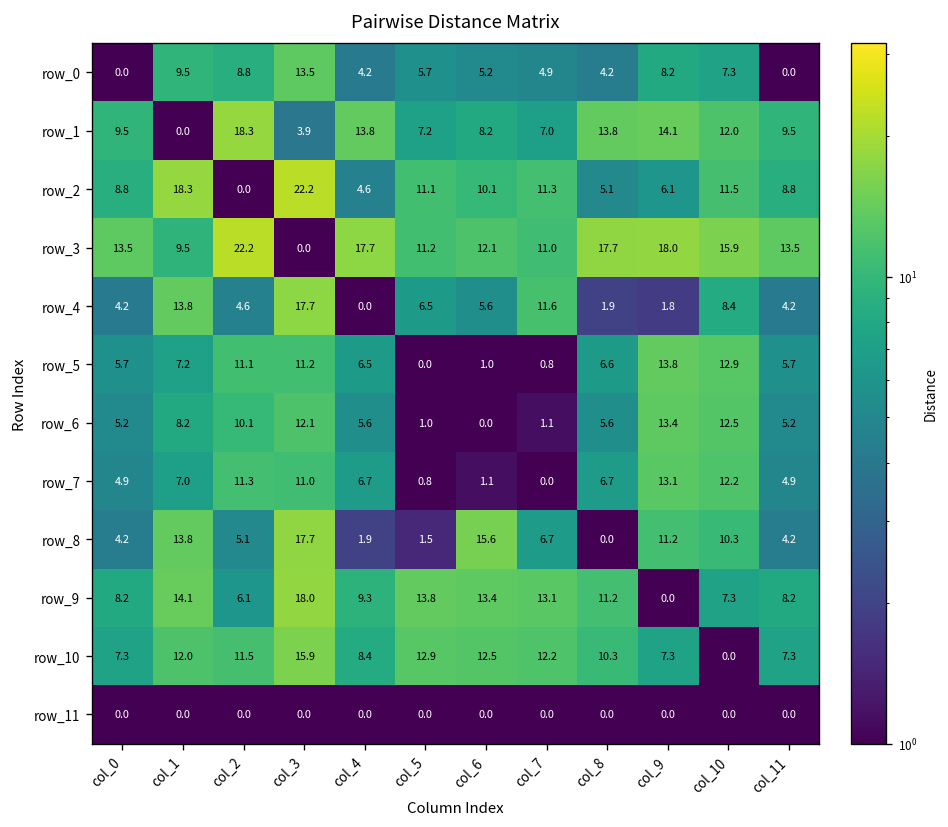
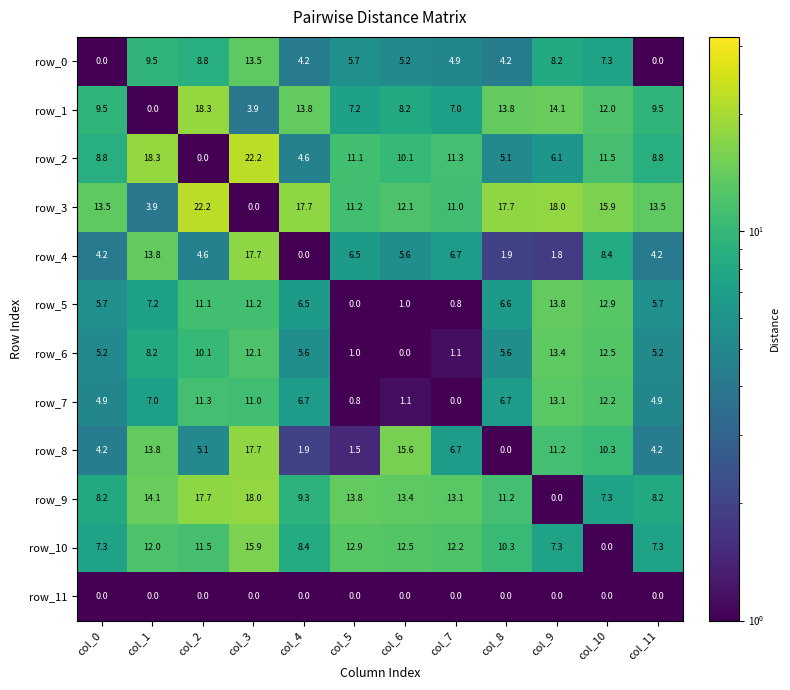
  {
    "row_0": {
      "col_0": 0.0,
      "col_1": 9.5,
      "col_2": 8.8,
      "col_3": 13.5,
      "col_4": 4.2,
      "col_5": 5.7,
      "col_6": 5.2,
      "col_7": 4.9,
      "col_8": 4.2,
      "col_9": 8.2,
      "col_10": 7.3,
      "col_11": 0.0
    },
    "row_1": {
      "col_0": 9.5,
      "col_1": 0.0,
      "col_2": 18.3,
      "col_3": 3.9,
      "col_4": 13.8,
      "col_5": 7.2,
      "col_6": 8.2,
      "col_7": 7.0,
      "col_8": 13.8,
      "col_9": 14.1,
      "col_10": 12.0,
      "col_11": 9.5
    },
    "row_2": {
      "col_0": 8.8,
      "col_1": 18.3,
      "col_2": 0.0,
      "col_3": 22.2,
      "col_4": 4.6,
      "col_5": 11.1,
      "col_6": 10.1,
      "col_7": 11.3,
      "col_8": 5.1,
      "col_9": 6.1,
      "col_10": 11.5,
      "col_11": 8.8
    },
    "row_3": {
      "col_0": 13.5,
-     "col_1": 9.5,
+     "col_1": 3.9,
      "col_2": 22.2,
      "col_3": 0.0,
      "col_4": 17.7,
      "col_5": 11.2,
      "col_6": 12.1,
      "col_7": 11.0,
      "col_8": 17.7,
      "col_9": 18.0,
      "col_10": 15.9,
      "col_11": 13.5
    },
    "row_4": {
      "col_0": 4.2,
      "col_1": 13.8,
      "col_2": 4.6,
      "col_3": 17.7,
      "col_4": 0.0,
      "col_5": 6.5,
      "col_6": 5.6,
-     "col_7": 11.6,
+     "col_7": 6.7,
      "col_8": 1.9,
      "col_9": 1.8,
      "col_10": 8.4,
      "col_11": 4.2
    },
    "row_5": {
      "col_0": 5.7,
      "col_1": 7.2,
      "col_2": 11.1,
      "col_3": 11.2,
      "col_4": 6.5,
      "col_5": 0.0,
      "col_6": 1.0,
      "col_7": 0.8,
      "col_8": 6.6,
      "col_9": 13.8,
      "col_10": 12.9,
      "col_11": 5.7
    },
    "row_6": {
      "col_0": 5.2,
      "col_1": 8.2,
      "col_2": 10.1,
      "col_3": 12.1,
      "col_4": 5.6,
      "col_5": 1.0,
      "col_6": 0.0,
      "col_7": 1.1,
      "col_8": 5.6,
      "col_9": 13.4,
      "col_10": 12.5,
      "col_11": 5.2
    },
    "row_7": {
      "col_0": 4.9,
      "col_1": 7.0,
      "col_2": 11.3,
      "col_3": 11.0,
      "col_4": 6.7,
      "col_5": 0.8,
      "col_6": 1.1,
      "col_7": 0.0,
      "col_8": 6.7,
      "col_9": 13.1,
      "col_10": 12.2,
      "col_11": 4.9
    },
    "row_8": {
      "col_0": 4.2,
      "col_1": 13.8,
      "col_2": 5.1,
      "col_3": 17.7,
      "col_4": 1.9,
      "col_5": 1.5,
      "col_6": 15.6,
      "col_7": 6.7,
      "col_8": 0.0,
      "col_9": 11.2,
      "col_10": 10.3,
      "col_11": 4.2
    },
    "row_9": {
      "col_0": 8.2,
      "col_1": 14.1,
-     "col_2": 6.1,
+     "col_2": 17.7,
      "col_3": 18.0,
      "col_4": 9.3,
      "col_5": 13.8,
      "col_6": 13.4,
      "col_7": 13.1,
      "col_8": 11.2,
      "col_9": 0.0,
      "col_10": 7.3,
      "col_11": 8.2
    },
    "row_10": {
      "col_0": 7.3,
      "col_1": 12.0,
      "col_2": 11.5,
      "col_3": 15.9,
      "col_4": 8.4,
      "col_5": 12.9,
      "col_6": 12.5,
      "col_7": 12.2,
      "col_8": 10.3,
      "col_9": 7.3,
      "col_10": 0.0,
      "col_11": 7.3
    },
    "row_11": {
      "col_0": 0.0,
      "col_1": 0.0,
      "col_2": 0.0,
      "col_3": 0.0,
      "col_4": 0.0,
      "col_5": 0.0,
      "col_6": 0.0,
      "col_7": 0.0,
      "col_8": 0.0,
      "col_9": 0.0,
      "col_10": 0.0,
      "col_11": 0.0
    }
  }
